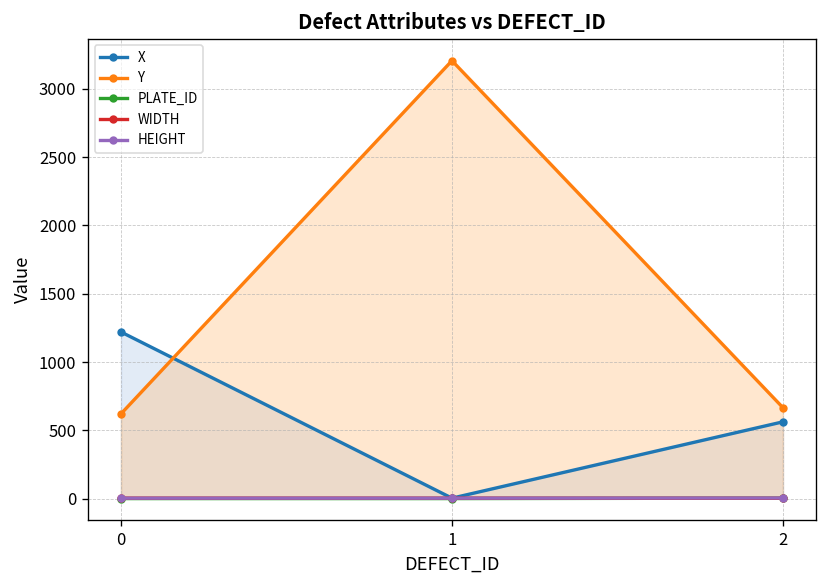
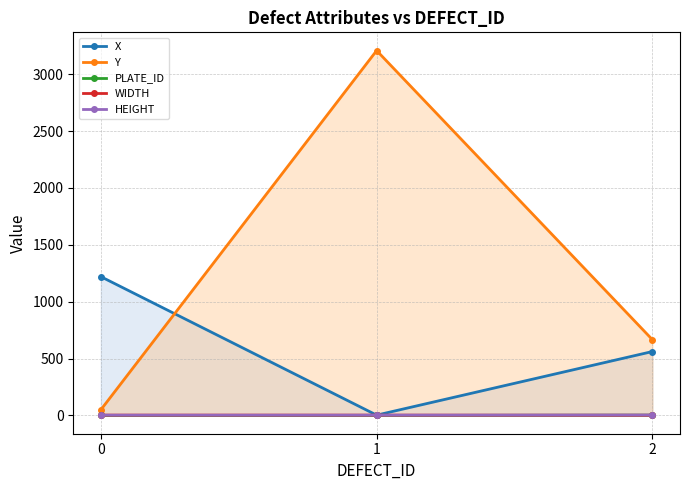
  {
    "X": {
      "0": 1220,
      "2": 560
    },
    "Y": {
-     "0": 620,
+     "0": 50,
      "1": 3210,
      "2": 670
    }
  }
